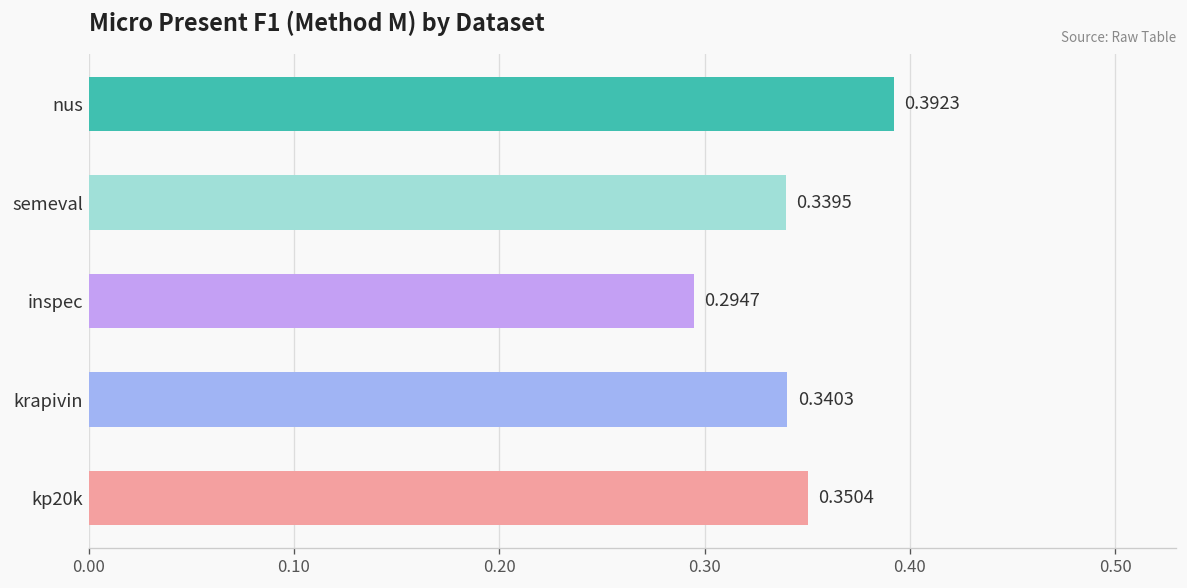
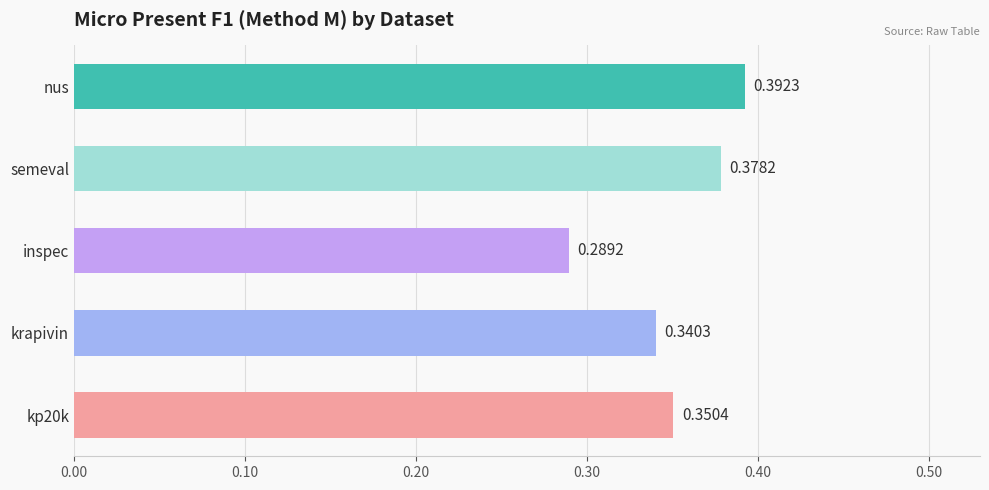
  {
    "nus": 0.3923,
-   "semeval": 0.3395,
-   "inspec": 0.2947,
+   "semeval": 0.3782,
+   "inspec": 0.2892,
    "krapivin": 0.3403,
    "kp20k": 0.3504
  }
